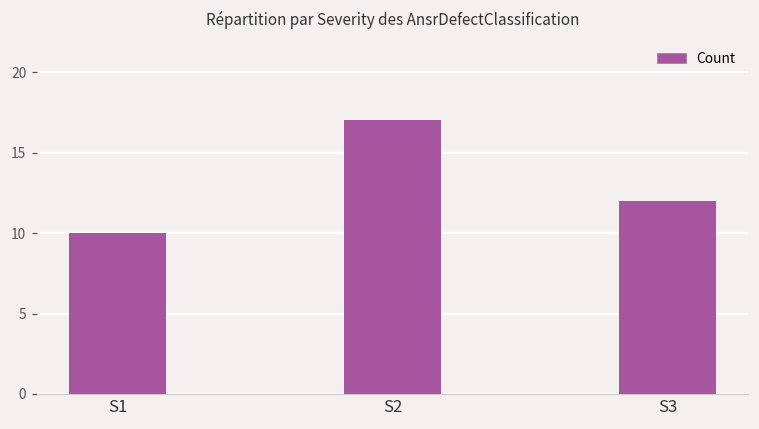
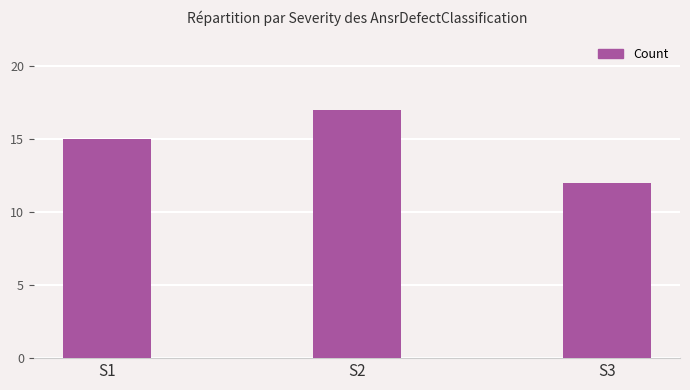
  {
-   "S1": 10,
+   "S1": 15,
    "S2": 17,
    "S3": 12
  }
